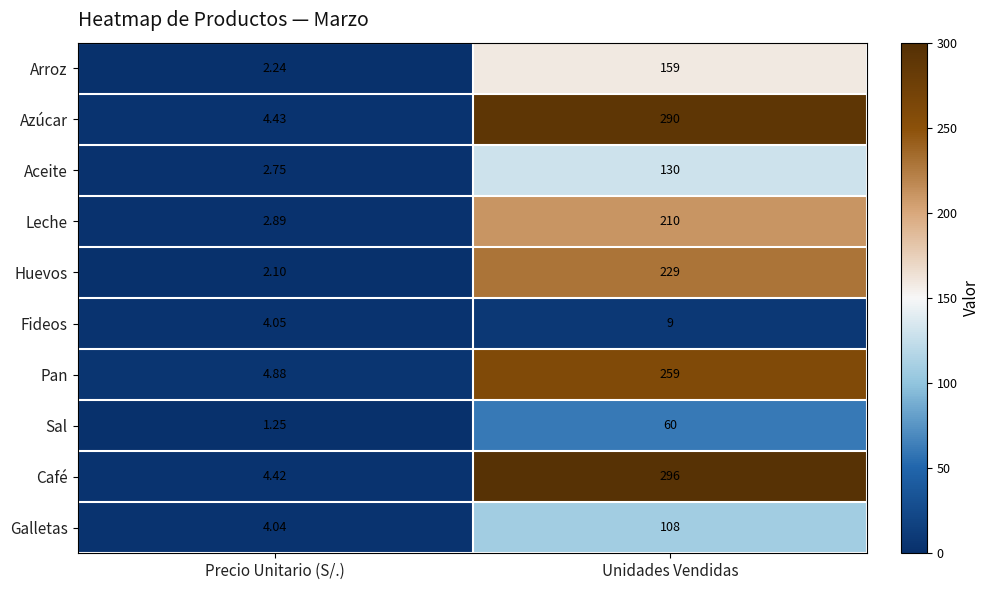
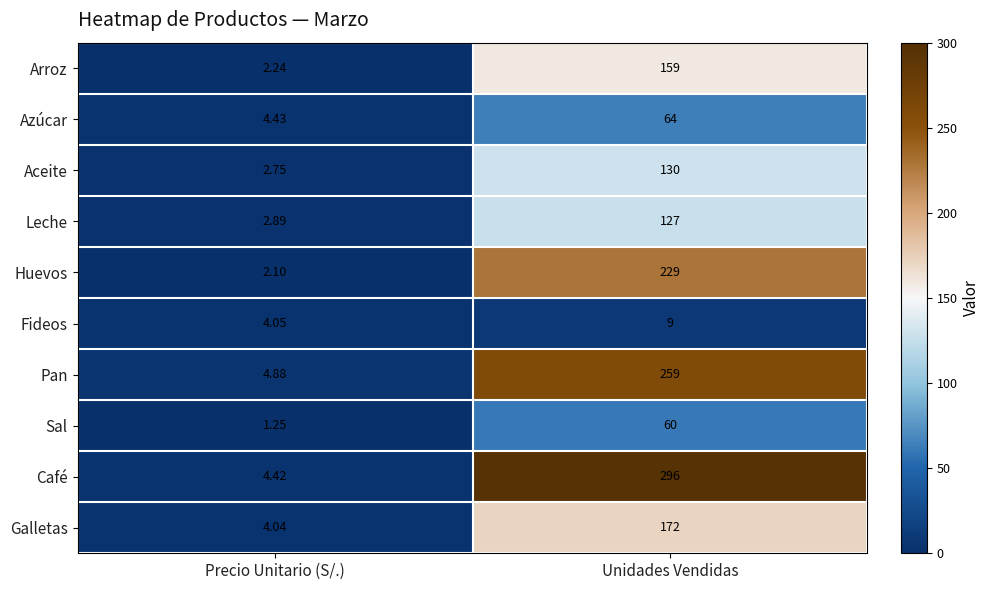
  {
    "Arroz": {
      "Precio Unitario (S/.)": 2.24,
      "Unidades Vendidas": 159
    },
    "Azúcar": {
      "Precio Unitario (S/.)": 4.43,
-     "Unidades Vendidas": 290
+     "Unidades Vendidas": 64
    },
    "Aceite": {
      "Precio Unitario (S/.)": 2.75,
      "Unidades Vendidas": 130
    },
    "Leche": {
      "Precio Unitario (S/.)": 2.89,
-     "Unidades Vendidas": 210
+     "Unidades Vendidas": 127
    },
    "Huevos": {
      "Precio Unitario (S/.)": 2.10,
      "Unidades Vendidas": 229
    },
    "Fideos": {
      "Precio Unitario (S/.)": 4.05,
      "Unidades Vendidas": 9
    },
    "Pan": {
      "Precio Unitario (S/.)": 4.88,
      "Unidades Vendidas": 259
    },
    "Sal": {
      "Precio Unitario (S/.)": 1.25,
      "Unidades Vendidas": 60
    },
    "Café": {
      "Precio Unitario (S/.)": 4.42,
      "Unidades Vendidas": 296
    },
    "Galletas": {
      "Precio Unitario (S/.)": 4.04,
-     "Unidades Vendidas": 108
+     "Unidades Vendidas": 172
    }
  }
